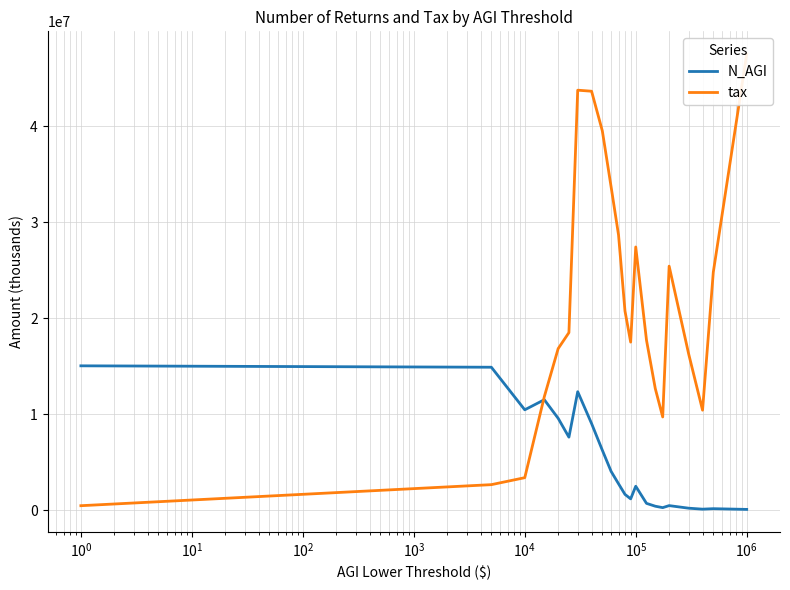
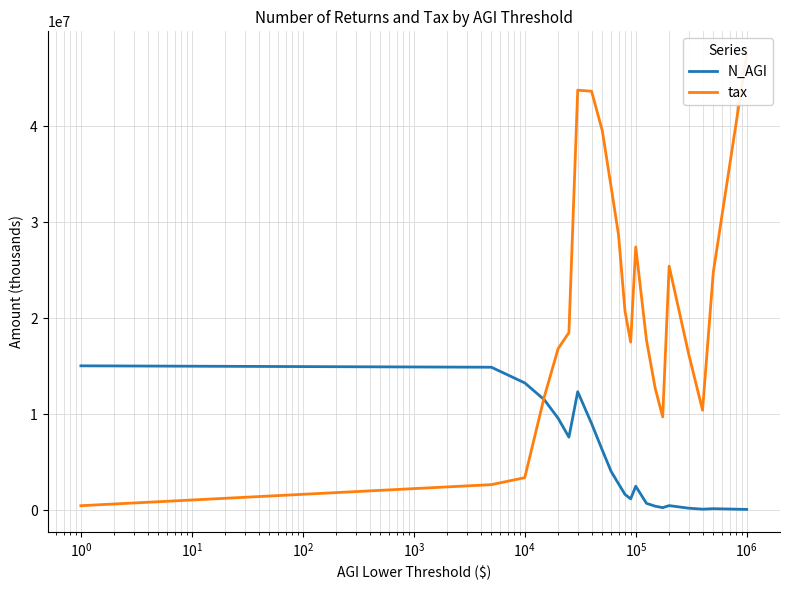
  {
    "N_AGI": {
      "10^0": 15000000,
-     "10^4": 10000000,
+     "10^4": 13000000,
      "10^5": 2000000,
      "10^6": 0
    },
    "tax": {
      "10^0": 0,
      "10^4": 3000000,
      "10^5": 27000000
    }
  }
